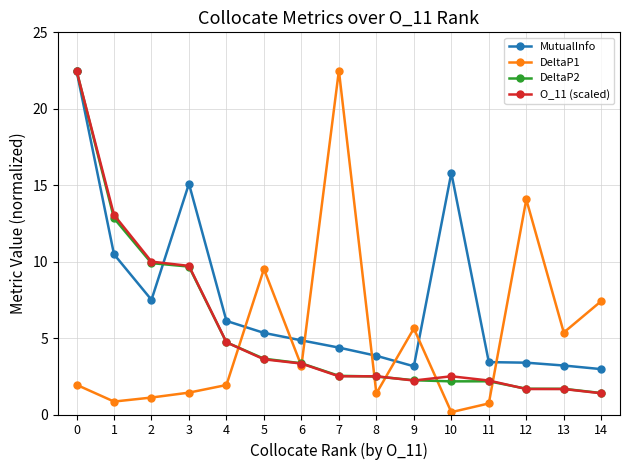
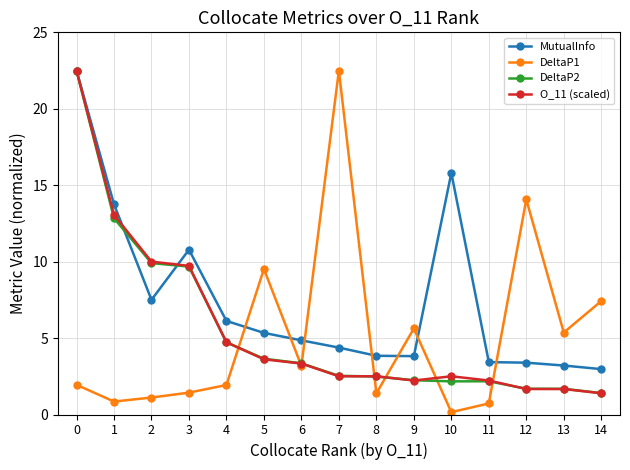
  {
    "MutualInfo": {
-     "1": 10.5,
+     "1": 13.8,
      "2": 7.5,
-     "3": 15.1,
+     "3": 10.8,
      "4": 6.1,
      "5": 5.3,
      "6": 4.9,
      "7": 4.4,
      "8": 3.8,
-     "9": 3.2,
+     "9": 3.8,
      "10": 15.8,
      "11": 3.4,
      "12": 3.4,
      "13": 3.2,
      "14": 3.0
    },
    "DeltaP1": {
      "0": 1.9,
      "1": 0.8,
      "2": 1.1,
      "3": 1.4,
      "4": 1.9,
      "5": 9.5,
      "7": 22.5,
      "8": 1.4,
      "9": 5.6,
      "10": 0.2,
      "11": 0.7,
      "12": 14.1,
      "13": 5.4,
      "14": 7.4
    },
    "DeltaP2": {
      "1": 12.8,
      "10": 2.2
    },
    "O_11 (scaled)": {
      "1": 13.1,
      "10": 2.5
    }
  }
